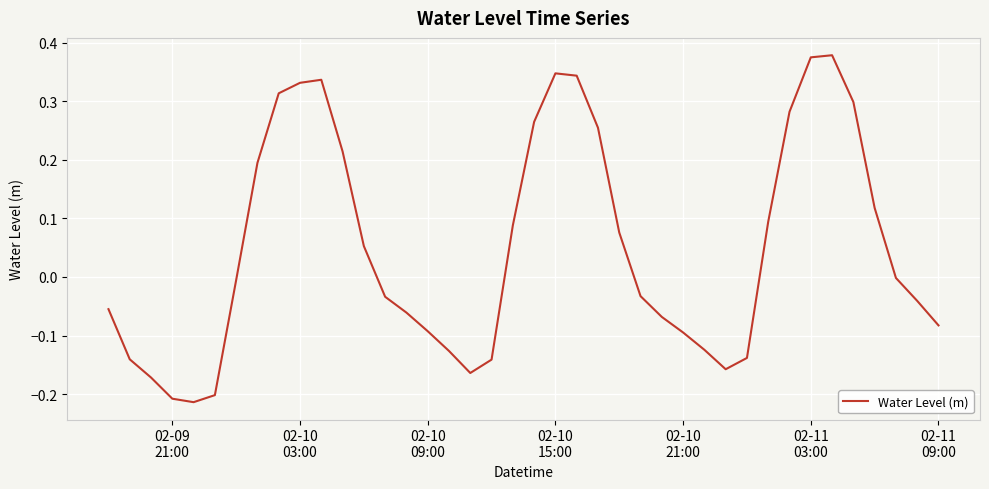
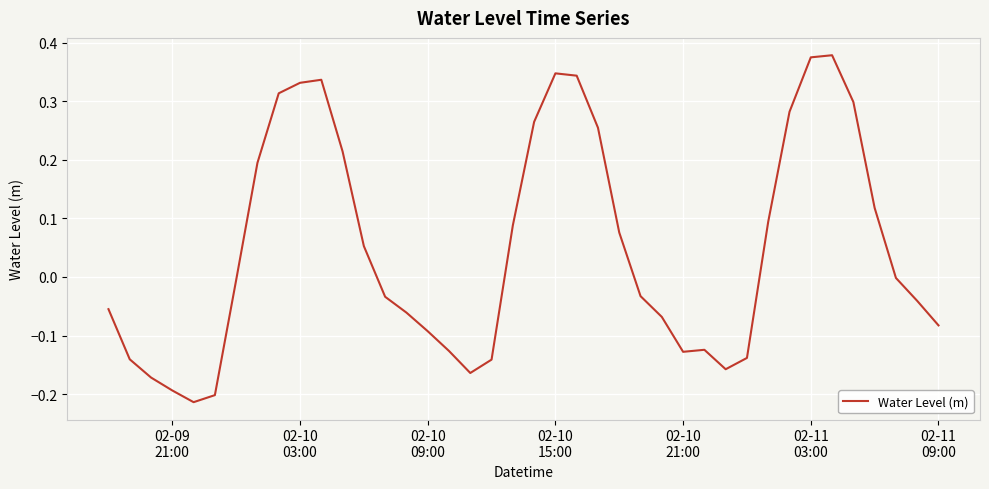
  {
-   "02-09 21:00": -0.21,
+   "02-09 21:00": -0.19,
    "02-10 03:00": 0.33,
    "02-10 09:00": -0.09,
    "02-10 15:00": 0.35,
-   "02-10 21:00": -0.09,
+   "02-10 21:00": -0.13,
    "02-11 03:00": 0.37,
    "02-11 09:00": -0.08
  }
